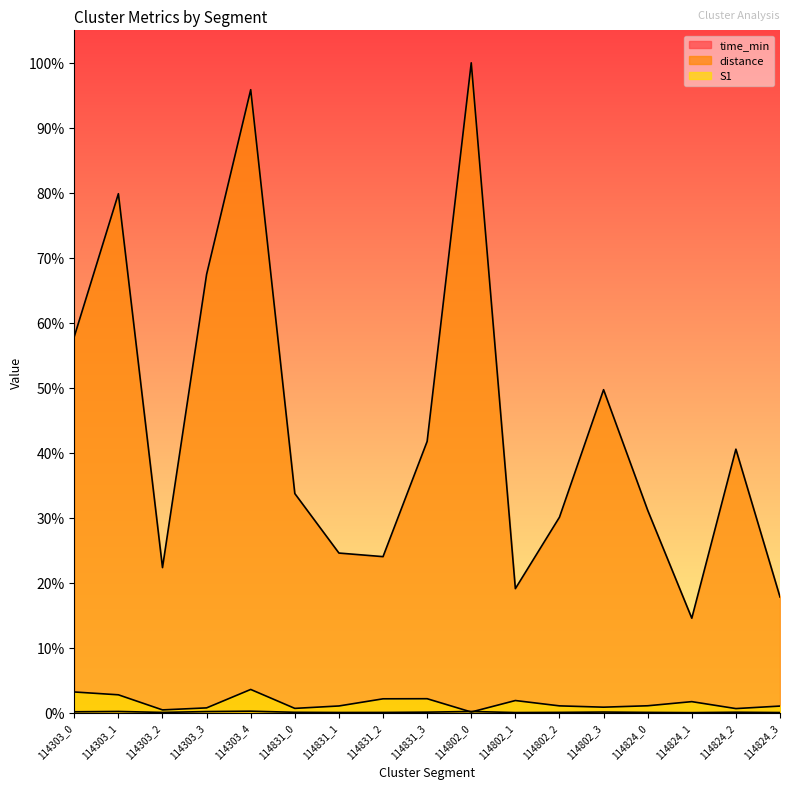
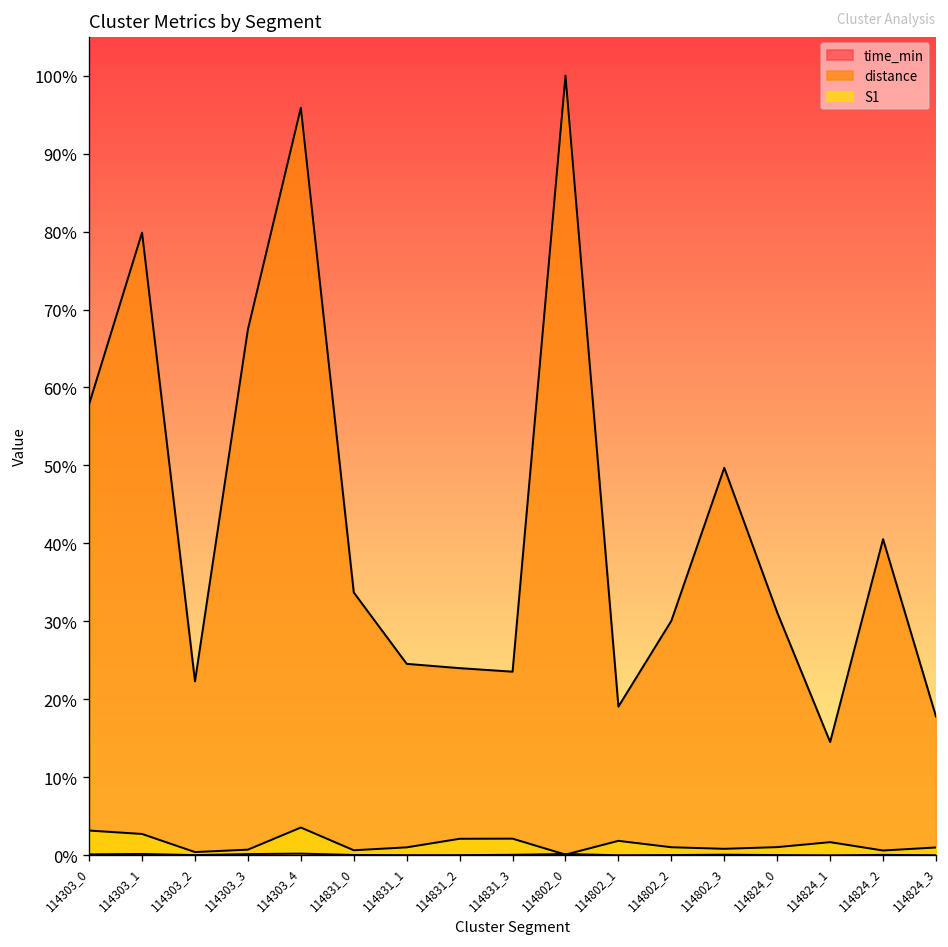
  {
    "time_min": {
      "114303_0": "0%",
      "114303_1": "0%",
      "114303_3": "0%",
      "114303_4": "0%",
      "114831_0": "0%",
      "114831_1": "0%",
      "114831_2": "0%",
      "114831_3": "0%",
      "114802_1": "0%",
      "114802_2": "0%",
      "114802_3": "0%",
      "114824_0": "0%",
      "114824_1": "0%",
      "114824_2": "0%",
      "114824_3": "0%"
    },
    "distance": {
      "114303_0": "58%",
      "114303_1": "80%",
      "114303_2": "22%",
      "114303_3": "67%",
      "114303_4": "96%",
      "114831_0": "34%",
      "114831_1": "25%",
      "114831_2": "24%",
-     "114831_3": "42%",
+     "114831_3": "24%",
      "114802_0": "100%",
      "114802_1": "19%",
      "114802_2": "30%",
      "114802_3": "50%",
      "114824_0": "31%",
      "114824_1": "15%",
      "114824_2": "41%",
      "114824_3": "18%"
    },
    "S1": {
      "114303_0": "3%",
      "114303_1": "3%",
      "114303_3": "1%",
      "114303_4": "4%",
      "114831_0": "1%",
      "114831_1": "1%",
      "114831_2": "2%",
      "114831_3": "2%",
      "114802_1": "2%",
      "114802_2": "1%",
      "114802_3": "1%",
      "114824_0": "1%",
      "114824_1": "2%",
      "114824_2": "1%",
      "114824_3": "1%"
    }
  }
